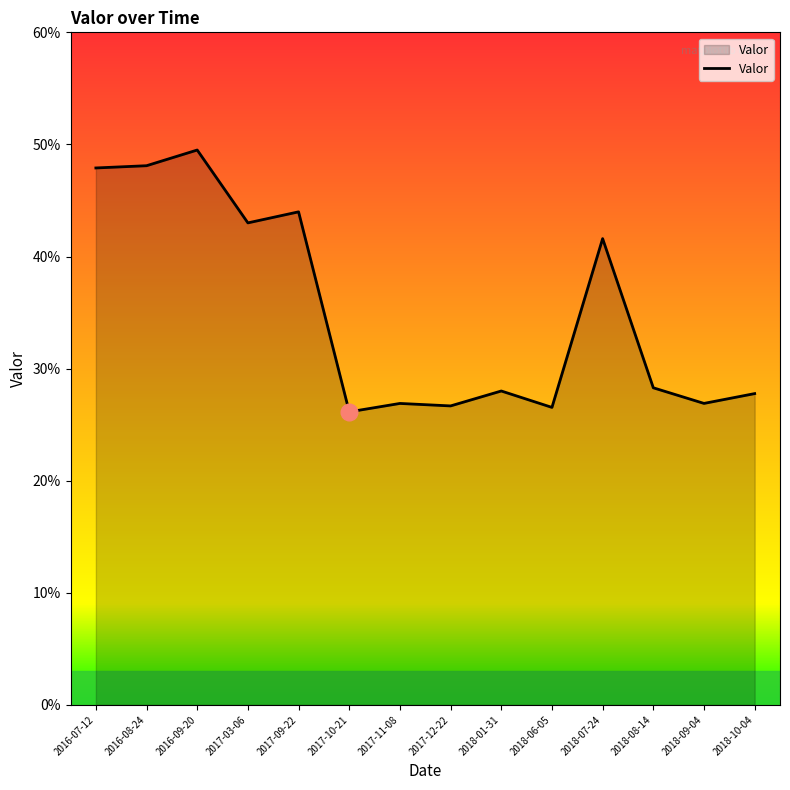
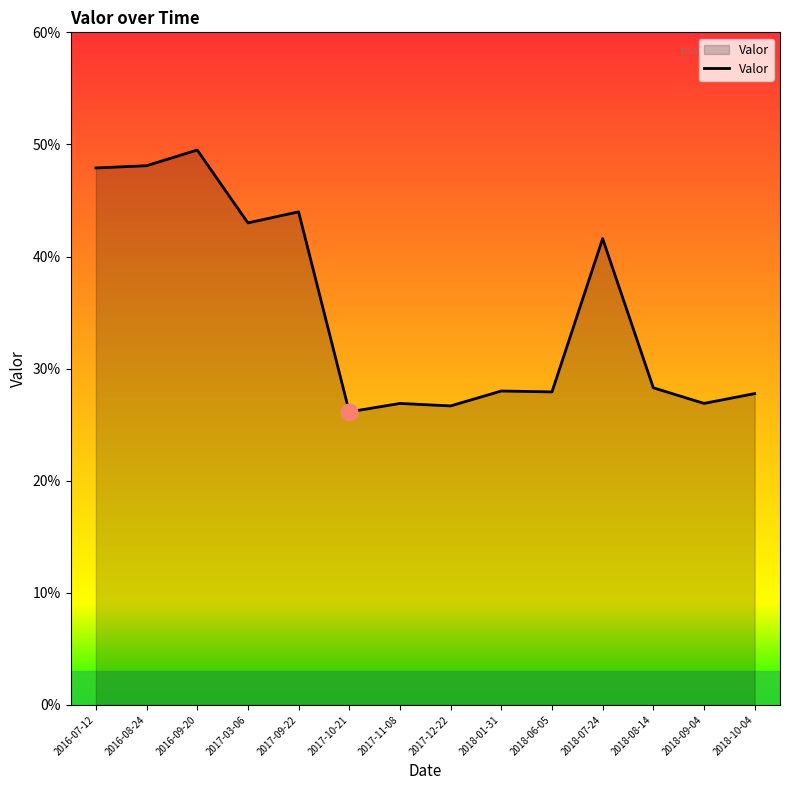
  {
    "Valor": {
      "2016-07-12": "47.9%",
      "2016-08-24": "48.1%",
      "2016-09-20": "49.5%",
      "2017-03-06": "43.0%",
      "2017-09-22": "44.0%",
      "2017-11-08": "26.9%",
      "2017-12-22": "26.7%",
      "2018-01-31": "28.0%",
-     "2018-06-05": "26.5%",
+     "2018-06-05": "27.9%",
      "2018-07-24": "41.6%",
      "2018-08-14": "28.3%",
      "2018-09-04": "26.9%",
      "2018-10-04": "27.8%"
    }
  }
